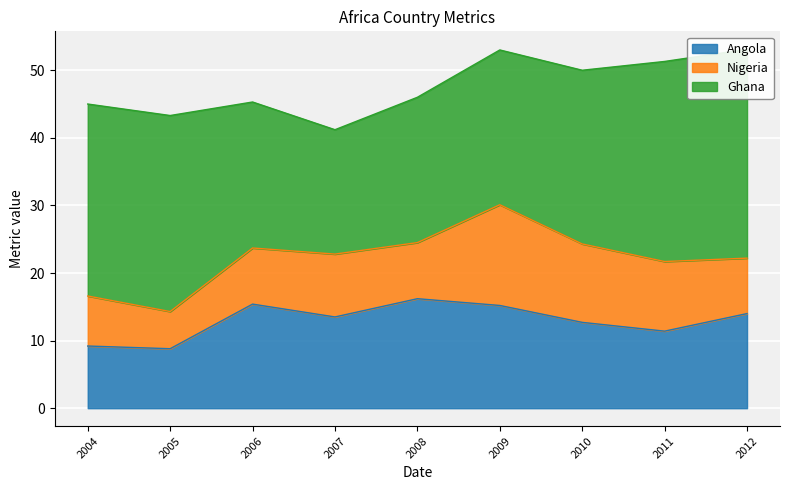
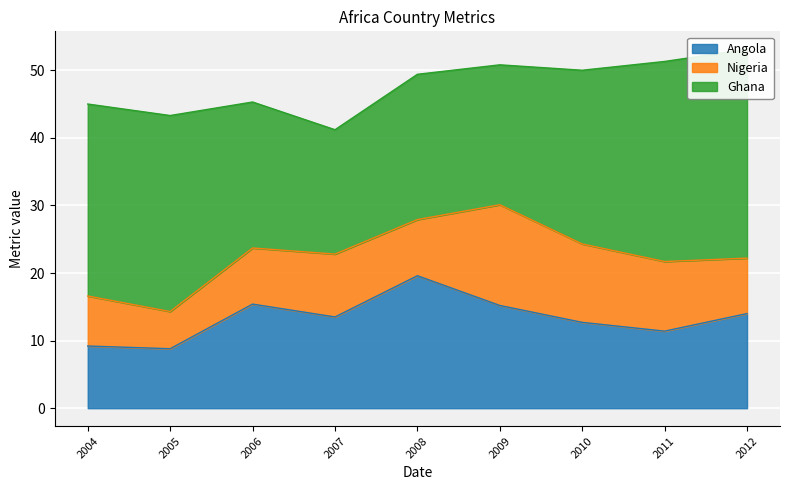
  {
    "Angola": {
      "2004": 9,
      "2005": 9,
      "2006": 15,
      "2007": 14,
-     "2008": 16,
+     "2008": 20,
      "2009": 15,
      "2010": 13,
      "2011": 11,
      "2012": 14
    },
    "Nigeria": {
      "2004": 7,
      "2005": 6,
      "2006": 8,
      "2007": 9,
      "2008": 8,
      "2009": 15,
      "2010": 12,
      "2011": 10,
      "2012": 8
    },
    "Ghana": {
      "2004": 28,
      "2005": 29,
      "2006": 22,
      "2007": 18,
      "2008": 22,
-     "2009": 23,
+     "2009": 21,
      "2010": 26,
      "2011": 30
    }
  }
